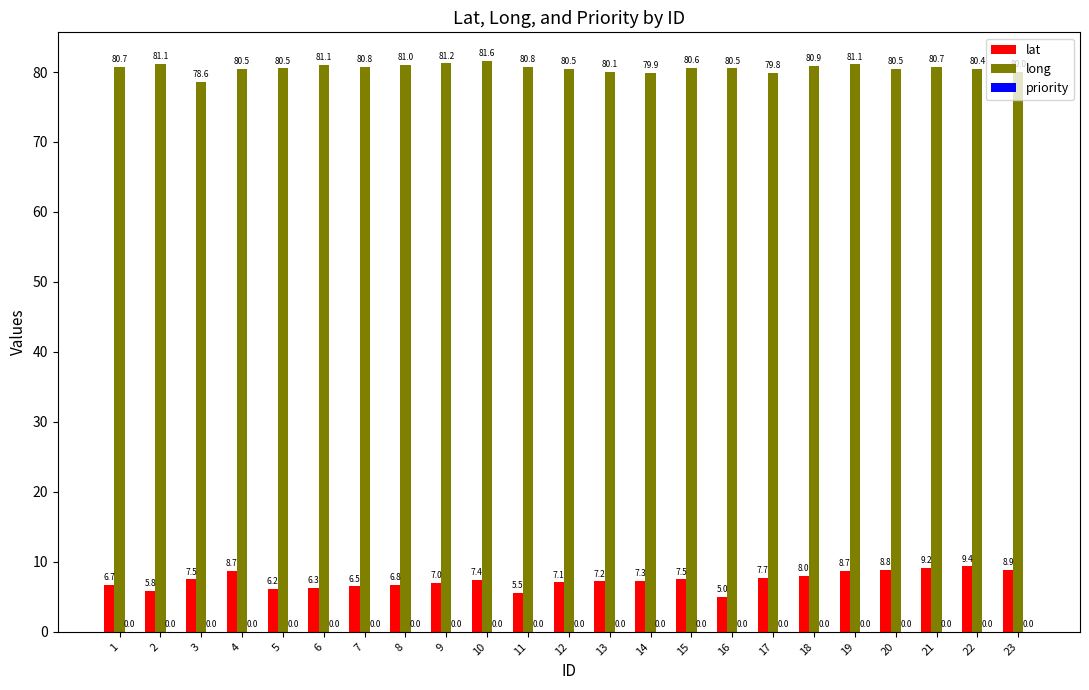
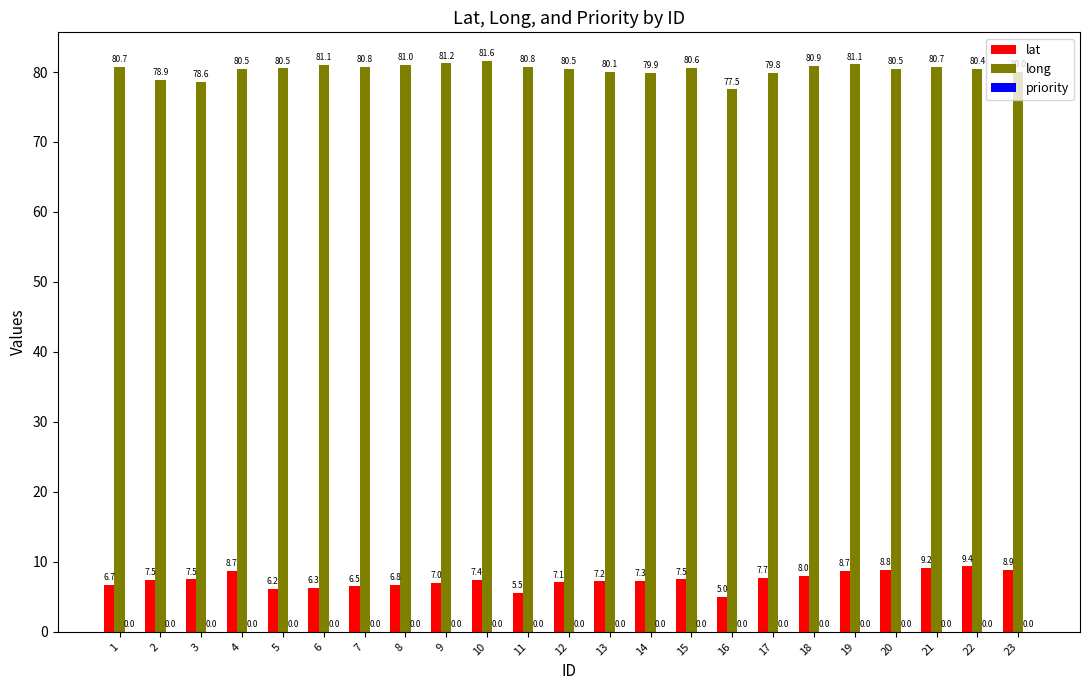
  {
    "lat": {
      "1": 6.7,
-     "2": 5.8,
+     "2": 7.5,
      "3": 7.5,
      "4": 8.7,
      "5": 6.2,
      "6": 6.3,
      "7": 6.5,
      "8": 6.8,
      "9": 7.0,
      "10": 7.4,
      "11": 5.5,
      "12": 7.1,
      "13": 7.2,
      "14": 7.3,
      "15": 7.5,
      "16": 5.0,
      "17": 7.7,
      "18": 8.0,
      "19": 8.7,
      "20": 8.8,
      "21": 9.2,
      "22": 9.4,
      "23": 8.9
    },
    "long": {
      "1": 80.7,
-     "2": 81.1,
+     "2": 78.9,
      "3": 78.6,
      "4": 80.5,
      "5": 80.5,
      "6": 81.1,
      "7": 80.8,
      "8": 81.0,
      "9": 81.2,
      "10": 81.6,
      "11": 80.8,
      "12": 80.5,
      "13": 80.1,
      "14": 79.9,
      "15": 80.6,
-     "16": 80.5,
+     "16": 77.5,
      "17": 79.8,
      "18": 80.9,
      "19": 81.1,
      "20": 80.5,
      "21": 80.7,
      "22": 80.4
    },
    "priority": {
      "1": 0.0,
      "2": 0.0,
      "3": 0.0,
      "4": 0.0,
      "5": 0.0,
      "6": 0.0,
      "7": 0.0,
      "8": 0.0,
      "9": 0.0,
      "10": 0.0,
      "11": 0.0,
      "12": 0.0,
      "13": 0.0,
      "14": 0.0,
      "15": 0.0,
      "16": 0.0,
      "17": 0.0,
      "18": 0.0,
      "19": 0.0,
      "20": 0.0,
      "21": 0.0,
      "22": 0.0,
      "23": 0.0
    }
  }
